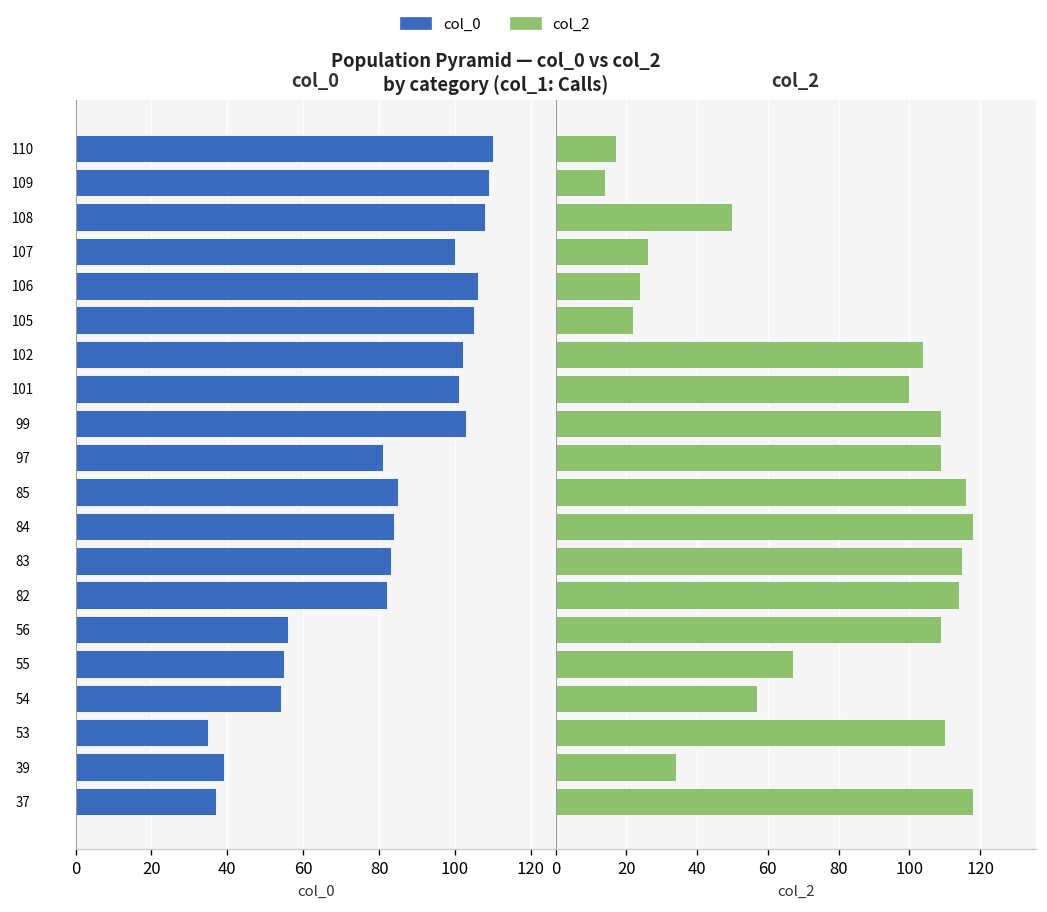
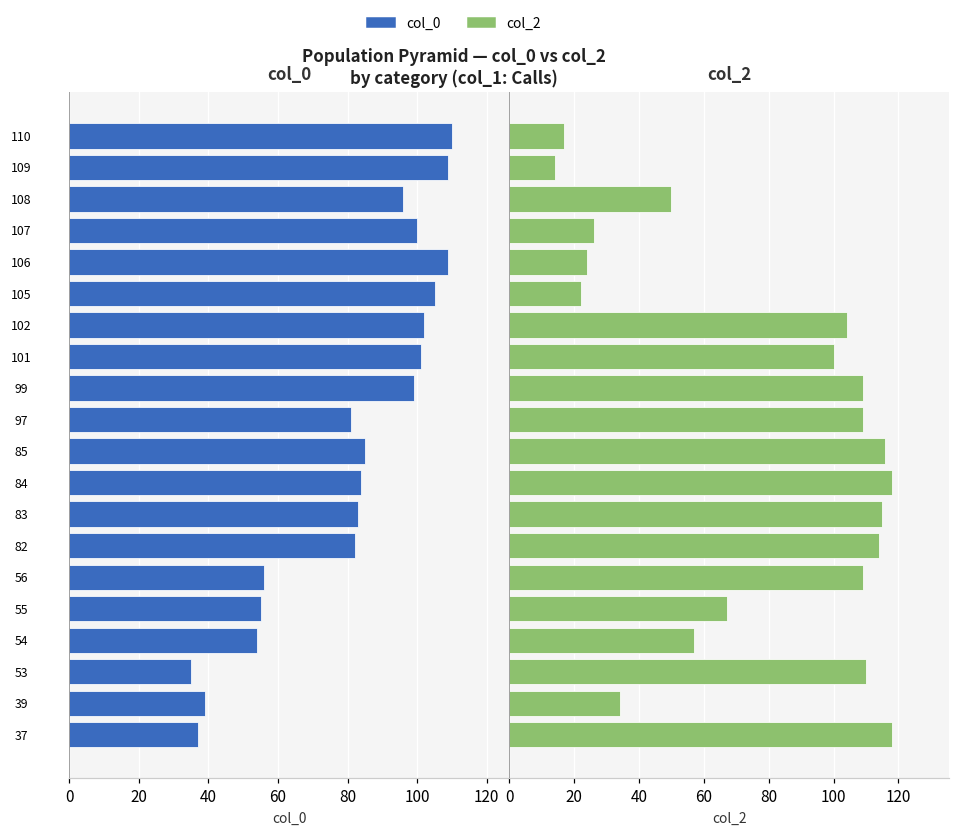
  {
    "col_0": {
      "110": 110,
      "109": 109,
-     "108": 108,
+     "108": 96,
      "107": 100,
-     "106": 106,
+     "106": 109,
      "105": 105,
      "102": 102,
      "101": 101,
-     "99": 103,
+     "99": 99,
      "97": 81,
      "85": 85,
      "84": 84,
      "83": 83,
      "82": 82,
      "56": 56,
      "55": 55,
      "54": 54,
      "53": 35,
      "39": 39,
      "37": 37
    }
  }
